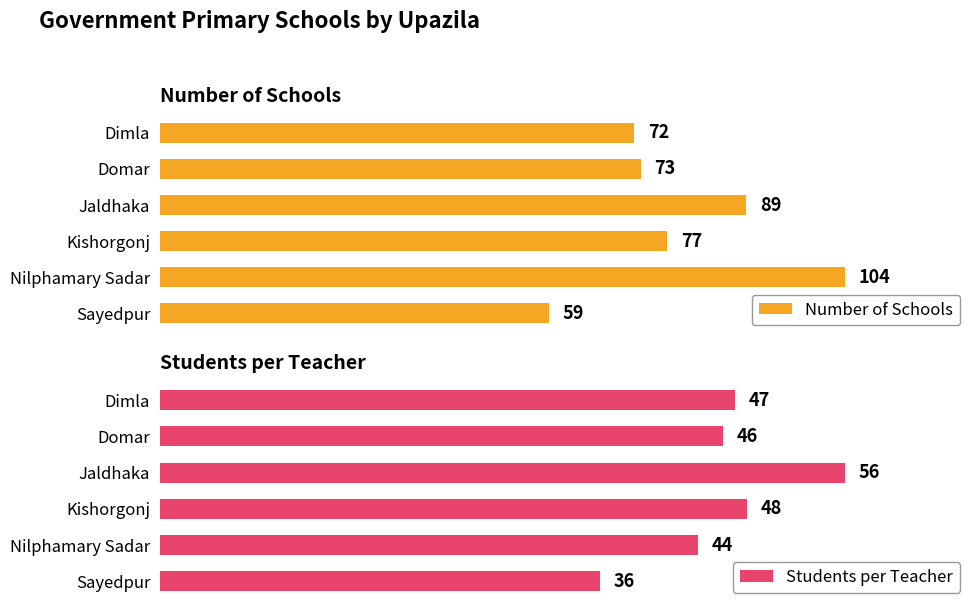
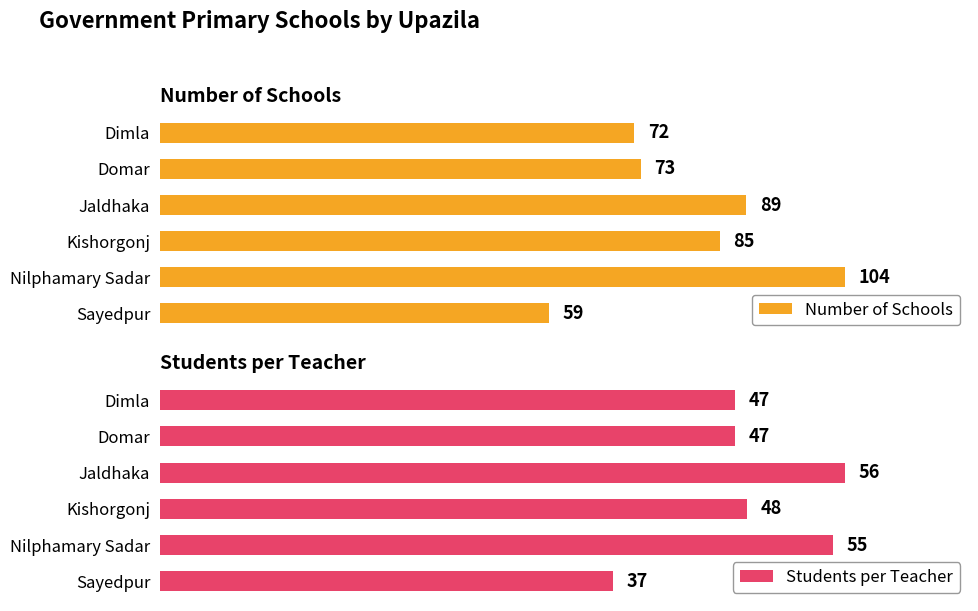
  {
    "Number of Schools": {
      "Dimla": 72,
      "Domar": 73,
      "Jaldhaka": 89,
-     "Kishorgonj": 77,
+     "Kishorgonj": 85,
      "Nilphamary Sadar": 104,
      "Sayedpur": 59
    },
    "Students per Teacher": {
      "Dimla": 47,
-     "Domar": 46,
+     "Domar": 47,
      "Jaldhaka": 56,
      "Kishorgonj": 48,
-     "Nilphamary Sadar": 44,
-     "Sayedpur": 36
+     "Nilphamary Sadar": 55,
+     "Sayedpur": 37
    }
  }
